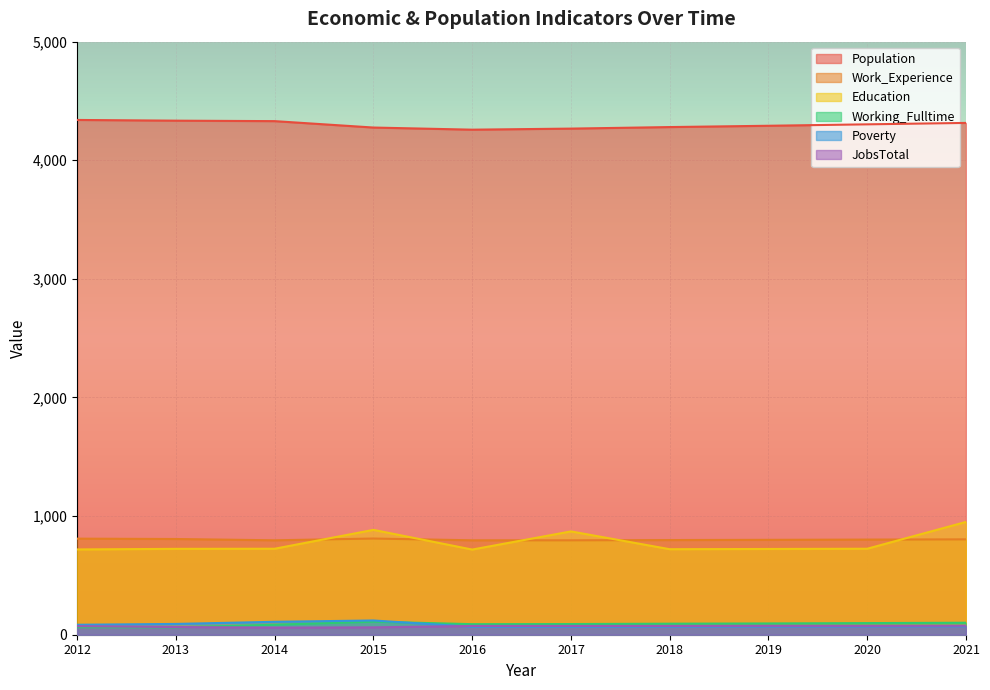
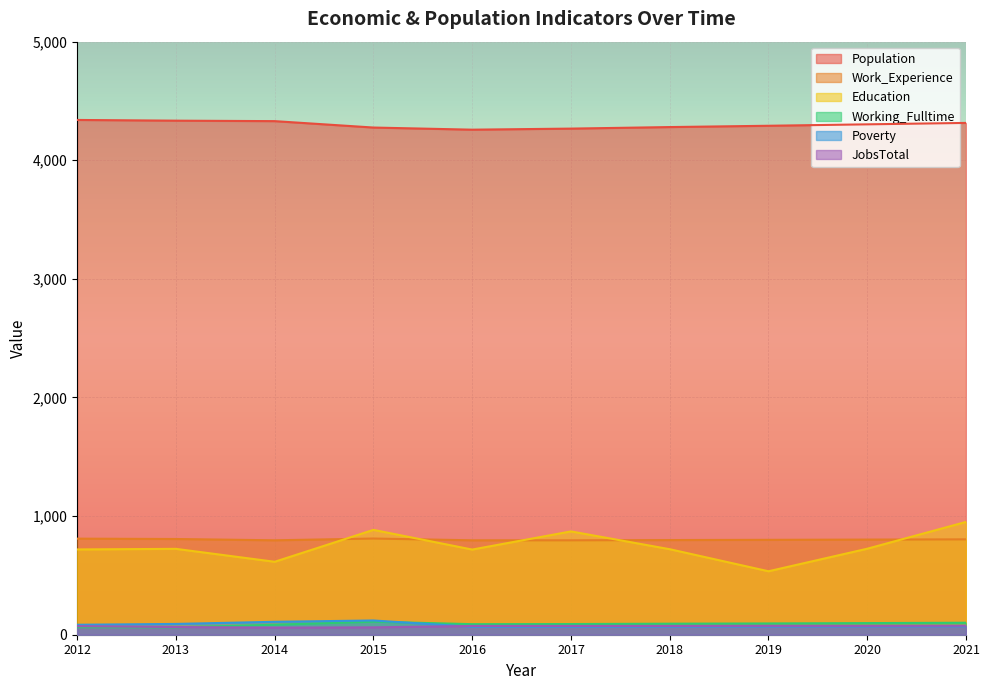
  {
    "Education": {
      "2012": 720,
      "2013": 720,
-     "2014": 730,
+     "2014": 620,
      "2015": 880,
      "2016": 720,
      "2017": 870,
      "2018": 720,
-     "2019": 720,
+     "2019": 540,
      "2020": 730,
      "2021": 950
    },
    "Working_Fulltime": {
      "2014": 80,
      "2020": 100,
      "2021": 100
    },
    "Poverty": {
      "2013": 90,
      "2014": 110
    },
    "JobsTotal": {
      "2014": 60,
      "2015": 60
    }
  }
